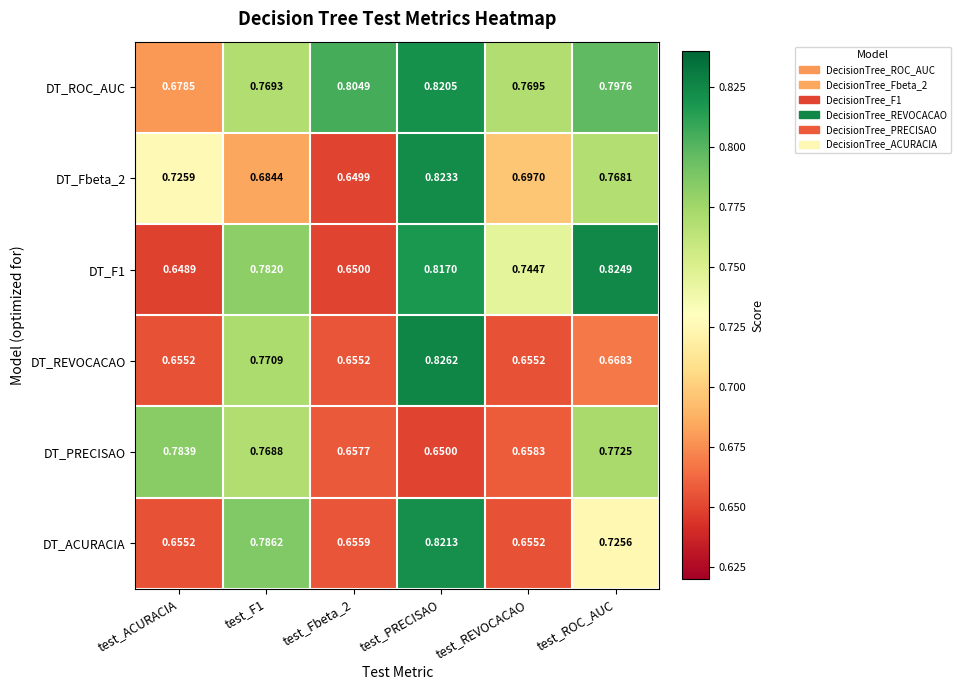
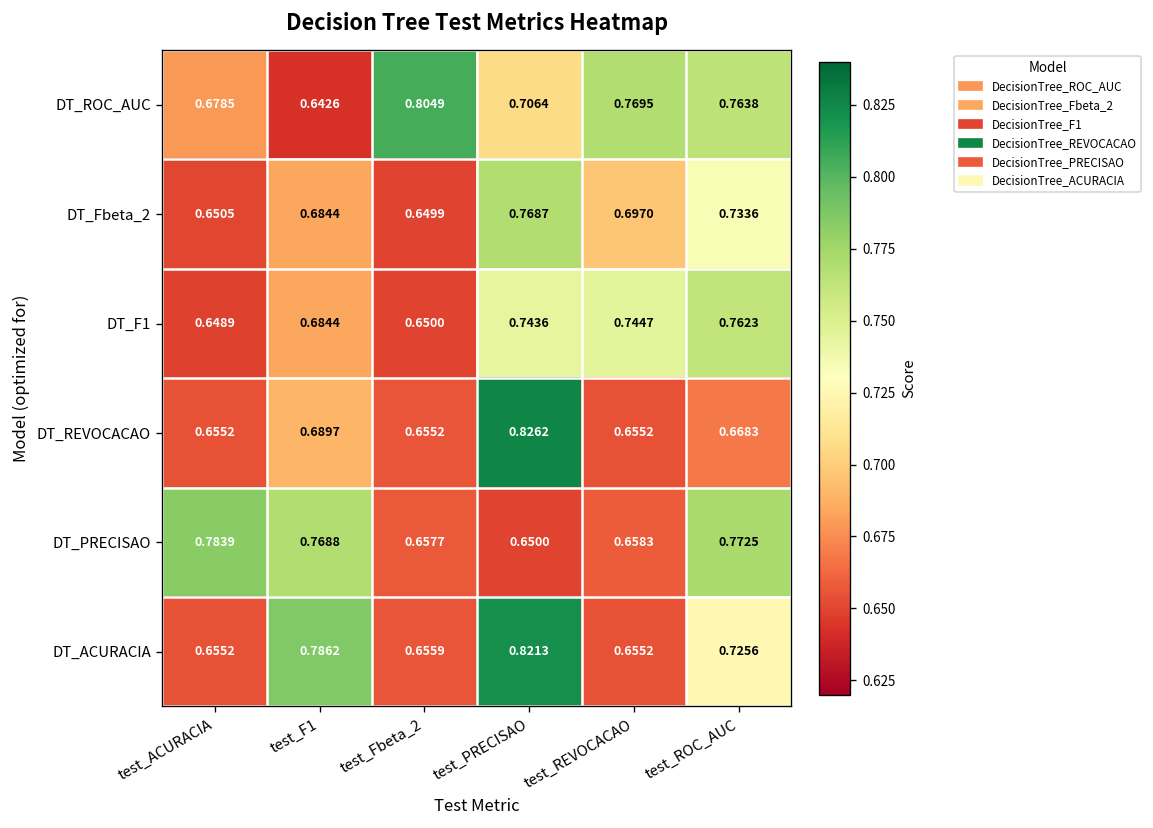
  {
    "DT_ROC_AUC": {
      "test_ACURACIA": 0.6785,
-     "test_F1": 0.7693,
+     "test_F1": 0.6426,
      "test_Fbeta_2": 0.8049,
-     "test_PRECISAO": 0.8205,
+     "test_PRECISAO": 0.7064,
      "test_REVOCACAO": 0.7695,
-     "test_ROC_AUC": 0.7976
+     "test_ROC_AUC": 0.7638
    },
    "DT_Fbeta_2": {
-     "test_ACURACIA": 0.7259,
+     "test_ACURACIA": 0.6505,
      "test_F1": 0.6844,
      "test_Fbeta_2": 0.6499,
-     "test_PRECISAO": 0.8233,
+     "test_PRECISAO": 0.7687,
      "test_REVOCACAO": 0.6970,
-     "test_ROC_AUC": 0.7681
+     "test_ROC_AUC": 0.7336
    },
    "DT_F1": {
      "test_ACURACIA": 0.6489,
-     "test_F1": 0.7820,
+     "test_F1": 0.6844,
      "test_Fbeta_2": 0.6500,
-     "test_PRECISAO": 0.8170,
+     "test_PRECISAO": 0.7436,
      "test_REVOCACAO": 0.7447,
-     "test_ROC_AUC": 0.8249
+     "test_ROC_AUC": 0.7623
    },
    "DT_REVOCACAO": {
      "test_ACURACIA": 0.6552,
-     "test_F1": 0.7709,
+     "test_F1": 0.6897,
      "test_Fbeta_2": 0.6552,
      "test_PRECISAO": 0.8262,
      "test_REVOCACAO": 0.6552,
      "test_ROC_AUC": 0.6683
    },
    "DT_PRECISAO": {
      "test_ACURACIA": 0.7839,
      "test_F1": 0.7688,
      "test_Fbeta_2": 0.6577,
      "test_PRECISAO": 0.6500,
      "test_REVOCACAO": 0.6583,
      "test_ROC_AUC": 0.7725
    },
    "DT_ACURACIA": {
      "test_ACURACIA": 0.6552,
      "test_F1": 0.7862,
      "test_Fbeta_2": 0.6559,
      "test_PRECISAO": 0.8213,
      "test_REVOCACAO": 0.6552,
      "test_ROC_AUC": 0.7256
    }
  }
